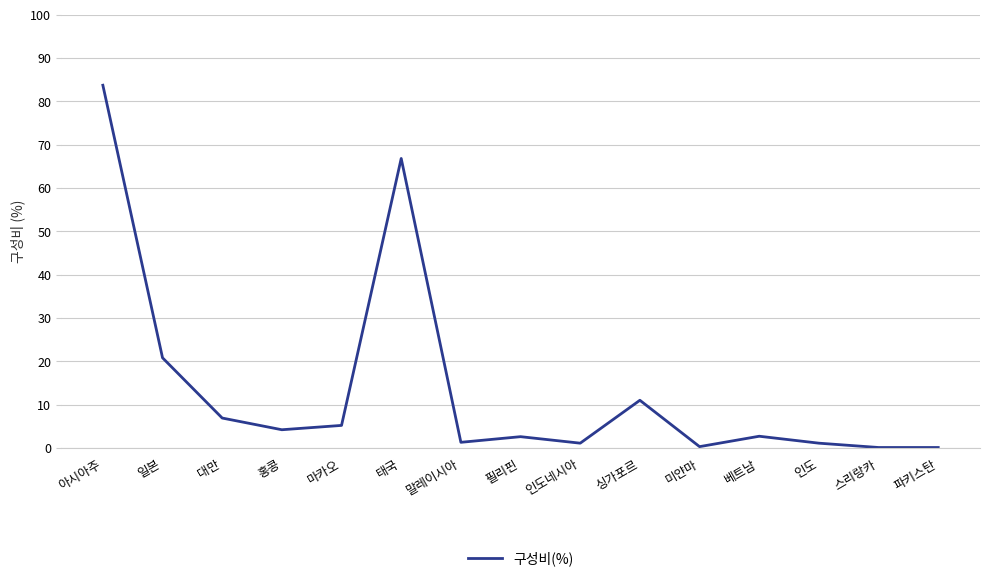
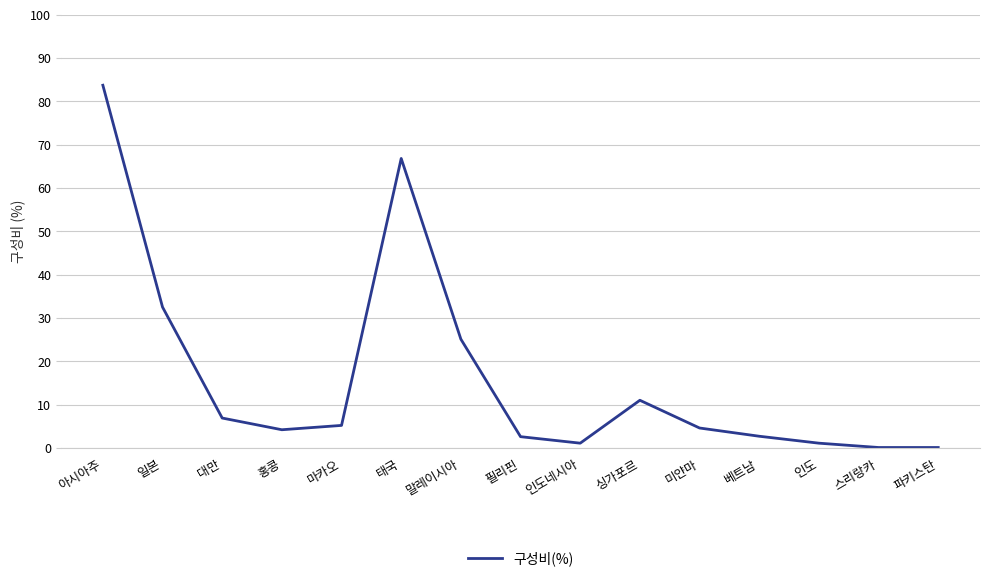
  {
    "아시아주": 84,
-   "일본": 21,
+   "일본": 33,
    "대만": 7,
    "홍콩": 4,
    "마카오": 5,
    "태국": 67,
-   "말레이시아": 1,
+   "말레이시아": 25,
    "필리핀": 3,
    "인도네시아": 1,
    "싱가포르": 11,
-   "미얀마": 0,
+   "미얀마": 5,
    "베트남": 3,
    "인도": 1,
    "스리랑카": 0,
    "파키스탄": 0
  }
